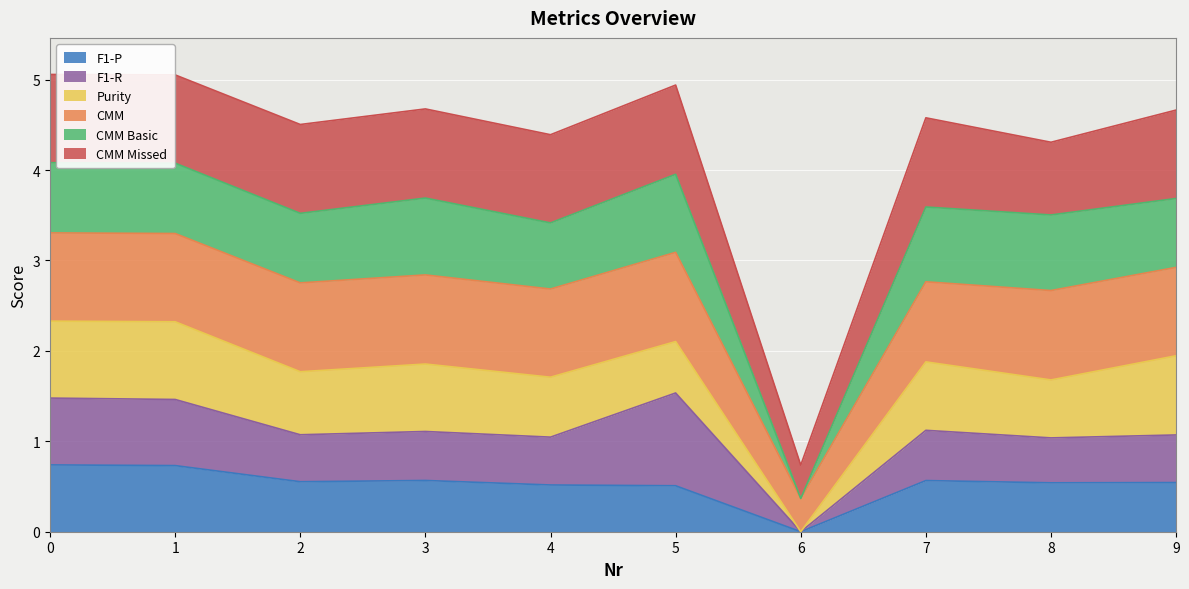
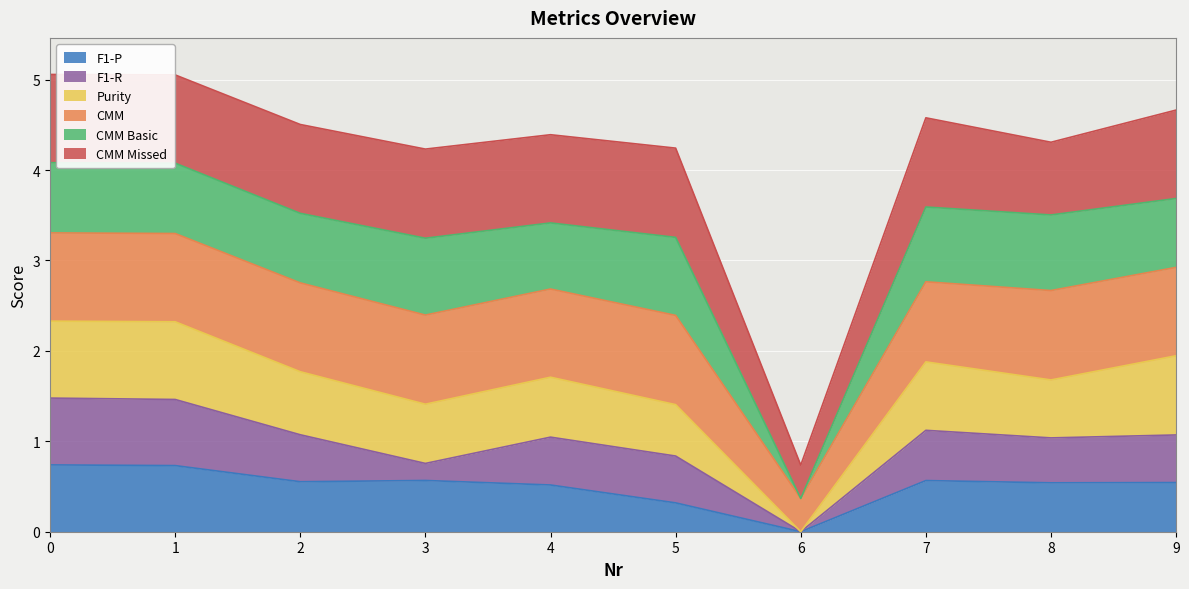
  {
    "F1-P": {
      "0": 0.7,
      "1": 0.7,
      "2": 0.6,
      "3": 0.6,
      "4": 0.5,
-     "5": 0.5,
+     "5": 0.3,
      "7": 0.6,
      "8": 0.5,
      "9": 0.5
    },
    "F1-R": {
      "0": 0.7,
      "1": 0.7,
      "2": 0.5,
-     "3": 0.5,
+     "3": 0.2,
      "4": 0.5,
-     "5": 1.0,
+     "5": 0.5,
      "7": 0.6,
      "8": 0.5,
      "9": 0.5
    },
    "Purity": {
      "0": 0.9,
      "1": 0.9,
      "2": 0.7,
-     "3": 0.75,
+     "3": 0.65,
      "4": 0.7,
      "5": 0.6,
      "7": 0.8,
      "8": 0.6,
      "9": 0.9
    },
    "CMM": {
      "0": 1.0,
      "1": 1.0,
      "2": 1.0,
      "3": 1.0,
      "4": 1.0,
      "5": 1.0,
      "7": 0.9,
      "8": 1.0,
      "9": 1.0
    },
    "CMM Basic": {
      "0": 0.8,
      "1": 0.8,
      "2": 0.8,
      "3": 0.9,
      "4": 0.7,
      "5": 0.9,
      "7": 0.8,
      "8": 0.8,
      "9": 0.8
    },
    "CMM Missed": {
      "0": 1.0,
      "1": 1.0,
      "2": 1.0,
      "3": 1.0,
      "4": 1.0,
      "5": 1.0,
      "6": 0.4,
      "7": 1.0,
      "8": 0.8,
      "9": 1.0
    }
  }
